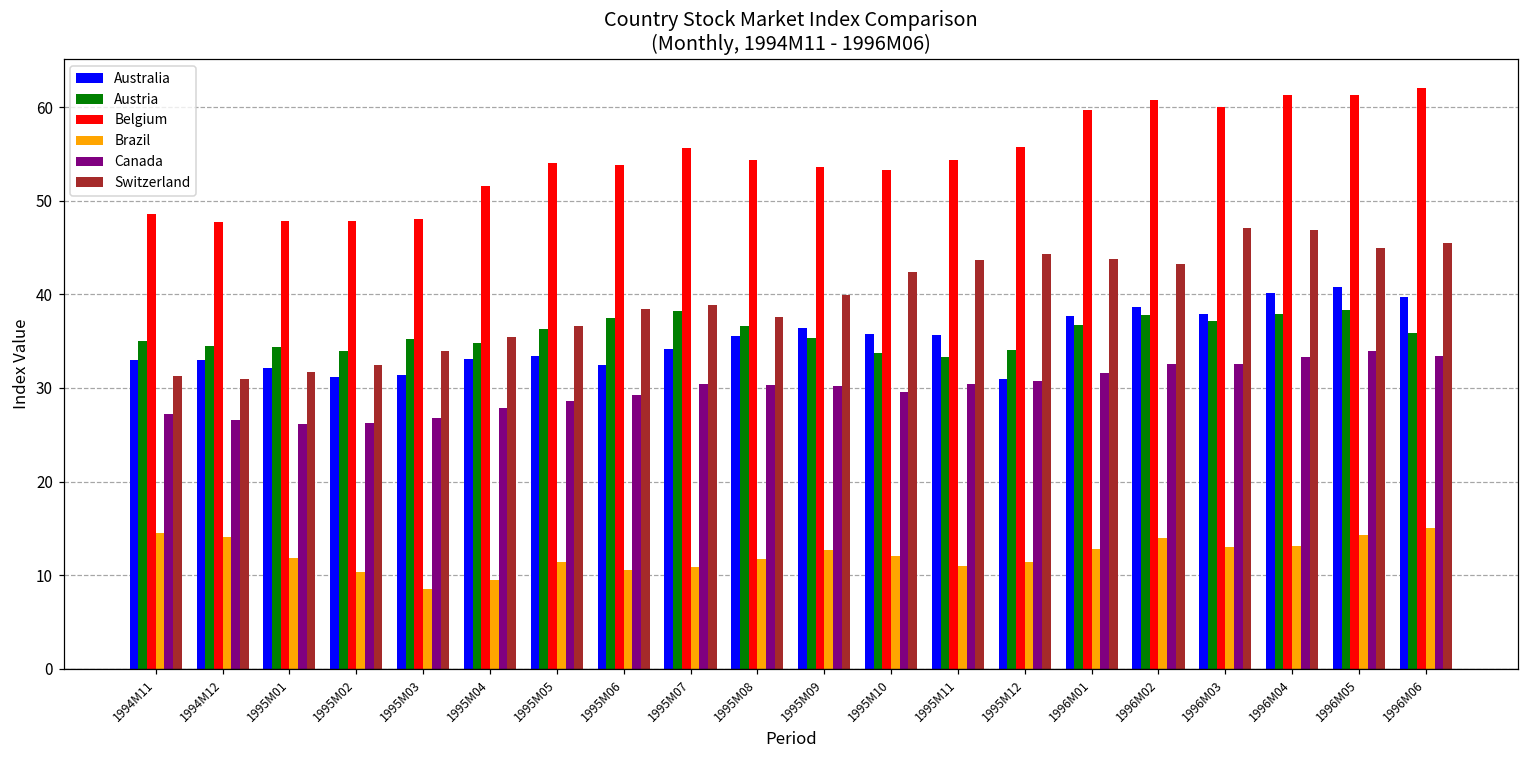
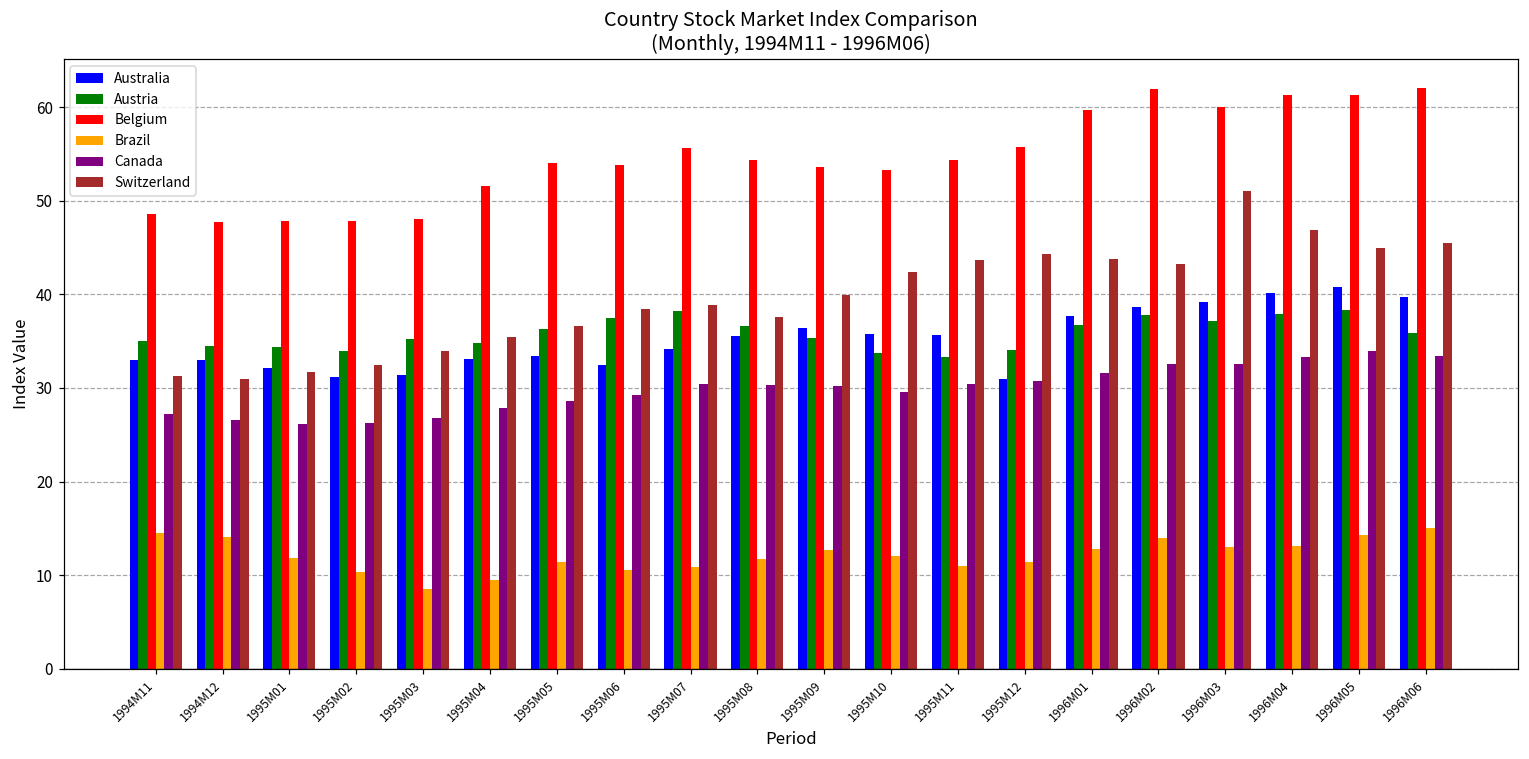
  {
    "Australia": {
      "1994M11": 33,
      "1994M12": 33,
      "1995M01": 32,
      "1995M02": 31,
      "1995M03": 31,
      "1995M04": 33,
      "1995M05": 33,
      "1995M06": 32,
      "1995M07": 34,
      "1995M08": 36,
      "1995M09": 36,
      "1995M10": 36,
      "1995M11": 36,
      "1995M12": 31,
      "1996M01": 38,
      "1996M02": 39,
-     "1996M03": 38,
+     "1996M03": 39,
      "1996M04": 40,
      "1996M05": 41,
      "1996M06": 40
    },
    "Austria": {
      "1994M11": 35,
      "1994M12": 34,
      "1995M01": 34,
      "1995M02": 34,
      "1995M03": 35,
      "1995M04": 35,
      "1995M05": 36,
      "1995M06": 37,
      "1995M07": 38,
      "1995M08": 37,
      "1995M09": 35,
      "1995M10": 34,
      "1995M11": 33,
      "1995M12": 34,
      "1996M01": 37,
      "1996M02": 38,
      "1996M03": 37,
      "1996M04": 38,
      "1996M05": 38,
      "1996M06": 36
    },
    "Belgium": {
      "1994M11": 49,
      "1994M12": 48,
      "1995M01": 48,
      "1995M02": 48,
      "1995M03": 48,
      "1995M04": 52,
      "1995M05": 54,
      "1995M06": 54,
      "1995M07": 56,
      "1995M08": 54,
      "1995M09": 54,
      "1995M10": 53,
      "1995M11": 54,
      "1995M12": 56,
      "1996M01": 60,
-     "1996M02": 61,
+     "1996M02": 62,
      "1996M03": 60,
      "1996M04": 61,
      "1996M05": 61,
      "1996M06": 62
    },
    "Brazil": {
      "1994M11": 14,
      "1994M12": 14,
      "1995M01": 12,
      "1995M02": 10,
      "1995M03": 9,
      "1995M04": 9,
      "1995M05": 11,
      "1995M06": 11,
      "1995M07": 11,
      "1995M08": 12,
      "1995M09": 13,
      "1995M10": 12,
      "1995M11": 11,
      "1995M12": 11,
      "1996M01": 13,
      "1996M02": 14,
      "1996M03": 13,
      "1996M04": 13,
      "1996M05": 14,
      "1996M06": 15
    },
    "Canada": {
      "1994M11": 27,
      "1994M12": 27,
      "1995M01": 26,
      "1995M02": 26,
      "1995M03": 27,
      "1995M04": 28,
      "1995M05": 29,
      "1995M06": 29,
      "1995M07": 30,
      "1995M08": 30,
      "1995M09": 30,
      "1995M10": 30,
      "1995M11": 30,
      "1995M12": 31,
      "1996M01": 32,
      "1996M02": 33,
      "1996M03": 33,
      "1996M04": 33,
      "1996M05": 34,
      "1996M06": 33
    },
    "Switzerland": {
      "1994M11": 31,
      "1994M12": 31,
      "1995M01": 32,
      "1995M02": 32,
      "1995M03": 34,
      "1995M04": 35,
      "1995M05": 37,
      "1995M06": 38,
      "1995M07": 39,
      "1995M08": 38,
      "1995M09": 40,
      "1995M10": 42,
      "1995M11": 44,
      "1995M12": 44,
      "1996M01": 44,
      "1996M02": 43,
-     "1996M03": 47,
+     "1996M03": 51,
      "1996M04": 47,
      "1996M05": 45,
      "1996M06": 46
    }
  }
